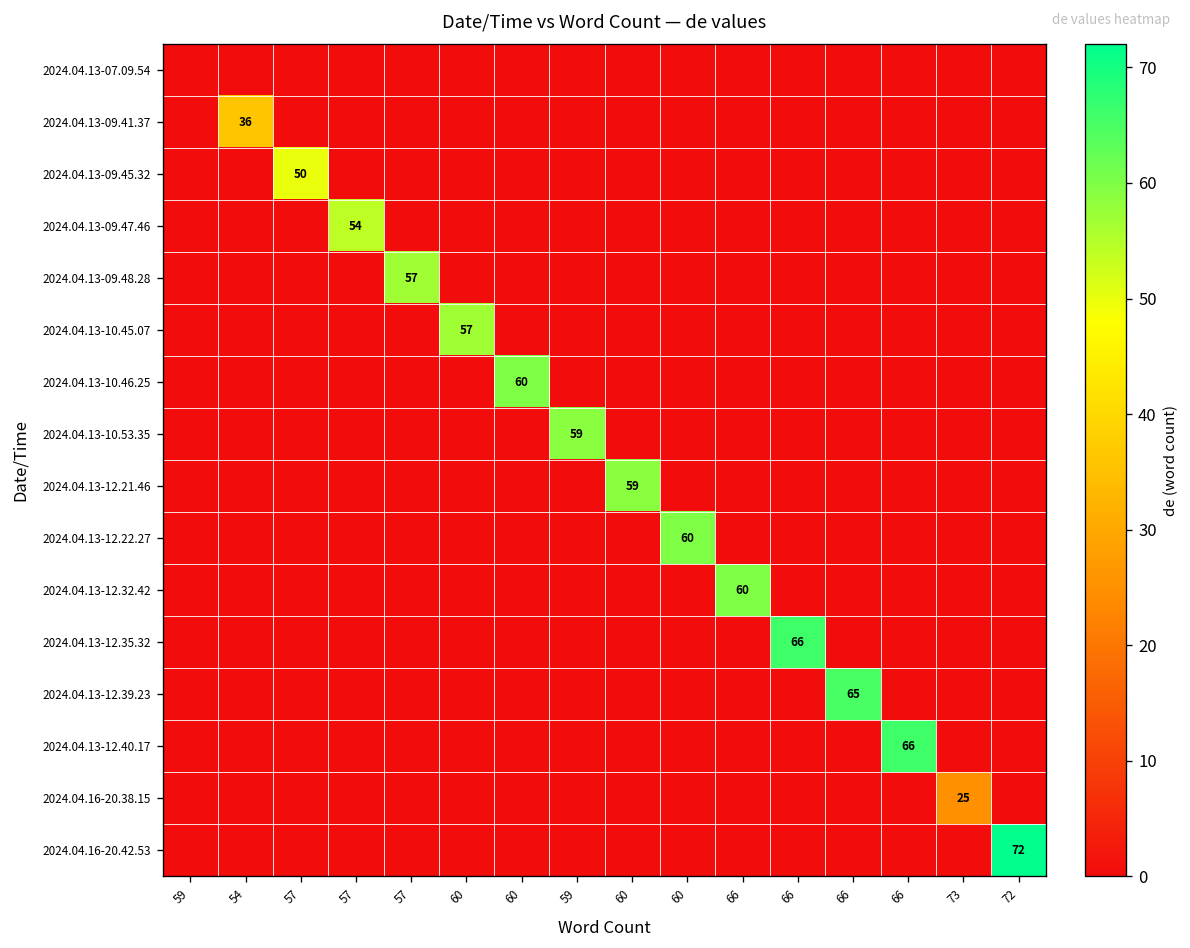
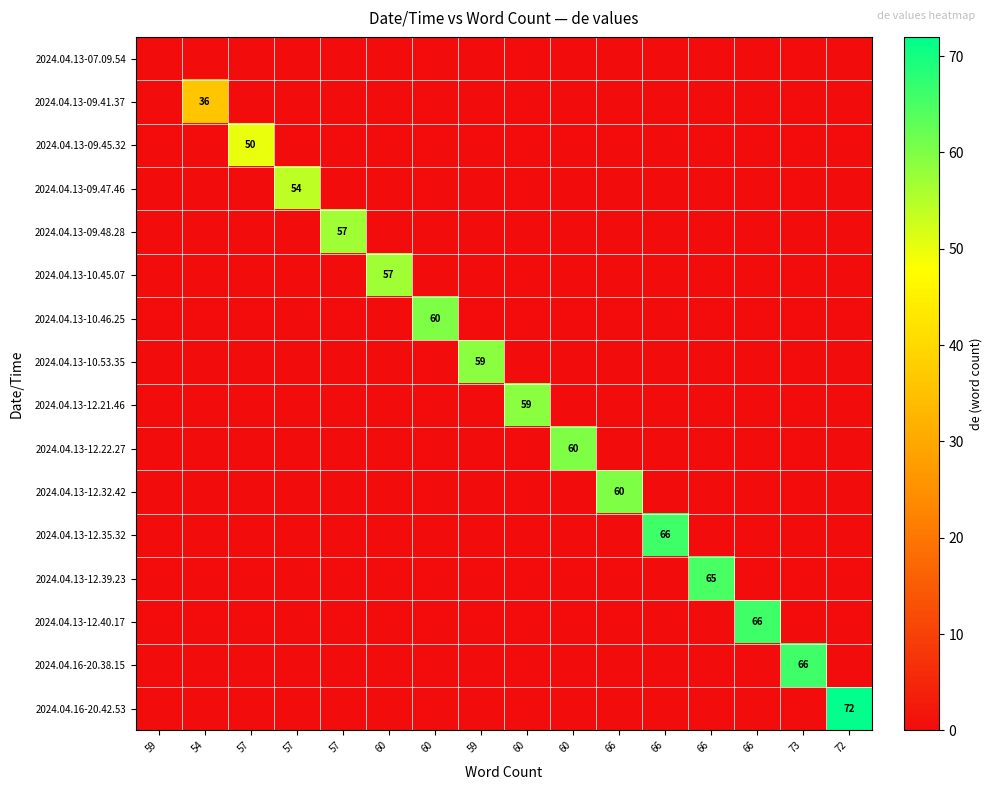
  {
    "2024.04.13-09.41.37": {
      "54": 36
    },
    "2024.04.16-20.38.15": {
-     "73": 25
+     "73": 66
    },
    "2024.04.16-20.42.53": {
      "72": 72
    }
  }
